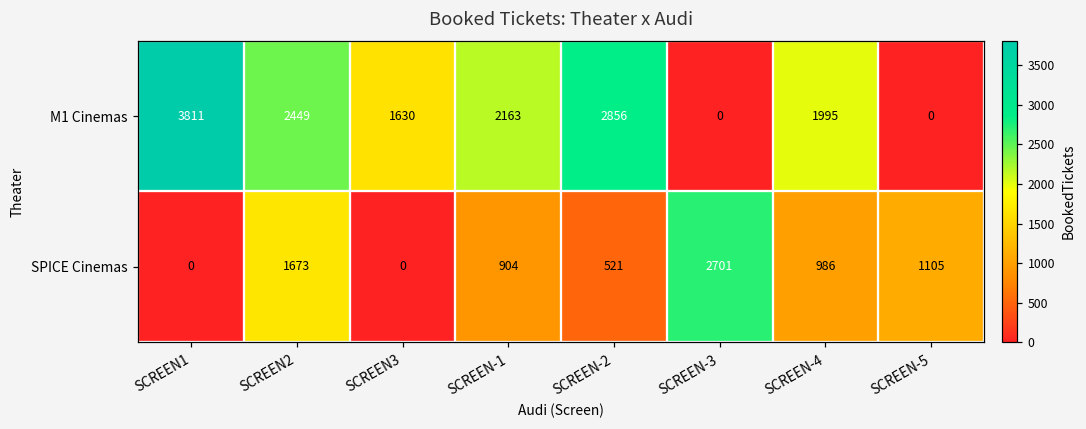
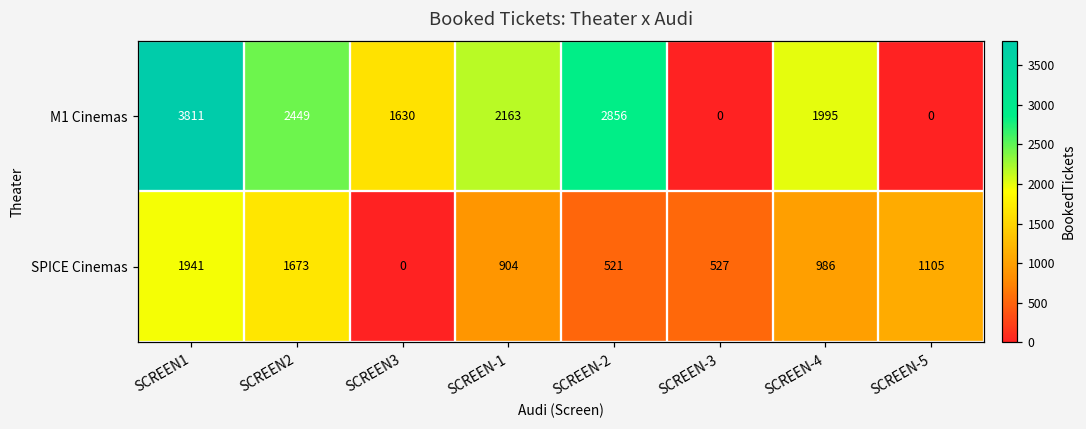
  {
    "M1 Cinemas": {
      "SCREEN1": 3811,
      "SCREEN2": 2449,
      "SCREEN3": 1630,
      "SCREEN-1": 2163,
      "SCREEN-2": 2856,
      "SCREEN-3": 0,
      "SCREEN-4": 1995,
      "SCREEN-5": 0
    },
    "SPICE Cinemas": {
-     "SCREEN1": 0,
+     "SCREEN1": 1941,
      "SCREEN2": 1673,
      "SCREEN3": 0,
      "SCREEN-1": 904,
      "SCREEN-2": 521,
-     "SCREEN-3": 2701,
+     "SCREEN-3": 527,
      "SCREEN-4": 986,
      "SCREEN-5": 1105
    }
  }
